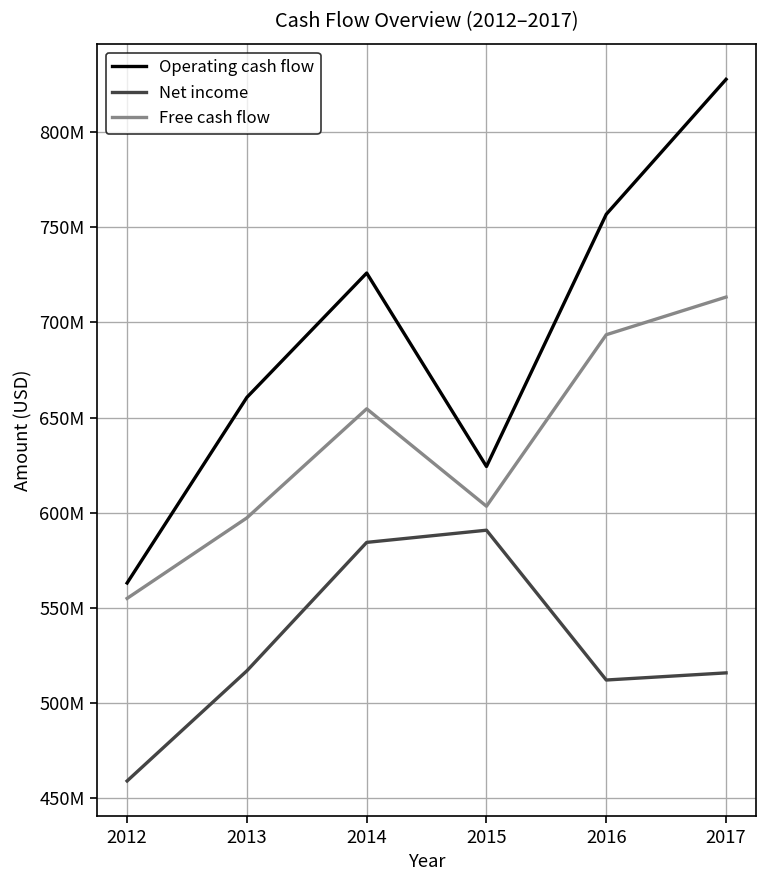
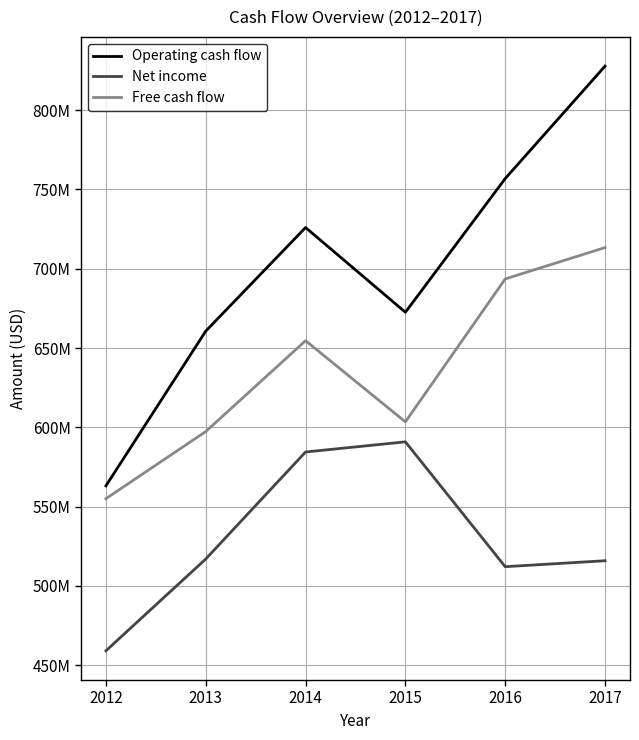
  {
    "Operating cash flow": {
      "2012": 563000000,
      "2013": 661000000,
      "2014": 726000000,
-     "2015": 624000000,
+     "2015": 673000000,
      "2016": 757000000,
      "2017": 828000000
    },
    "Net income": {
      "2012": 459000000,
      "2013": 517000000,
      "2014": 584000000,
      "2015": 591000000,
      "2016": 512000000,
      "2017": 516000000
    },
    "Free cash flow": {
      "2012": 555000000,
      "2013": 597000000,
      "2014": 655000000,
      "2015": 603000000,
      "2016": 694000000,
      "2017": 713000000
    }
  }
